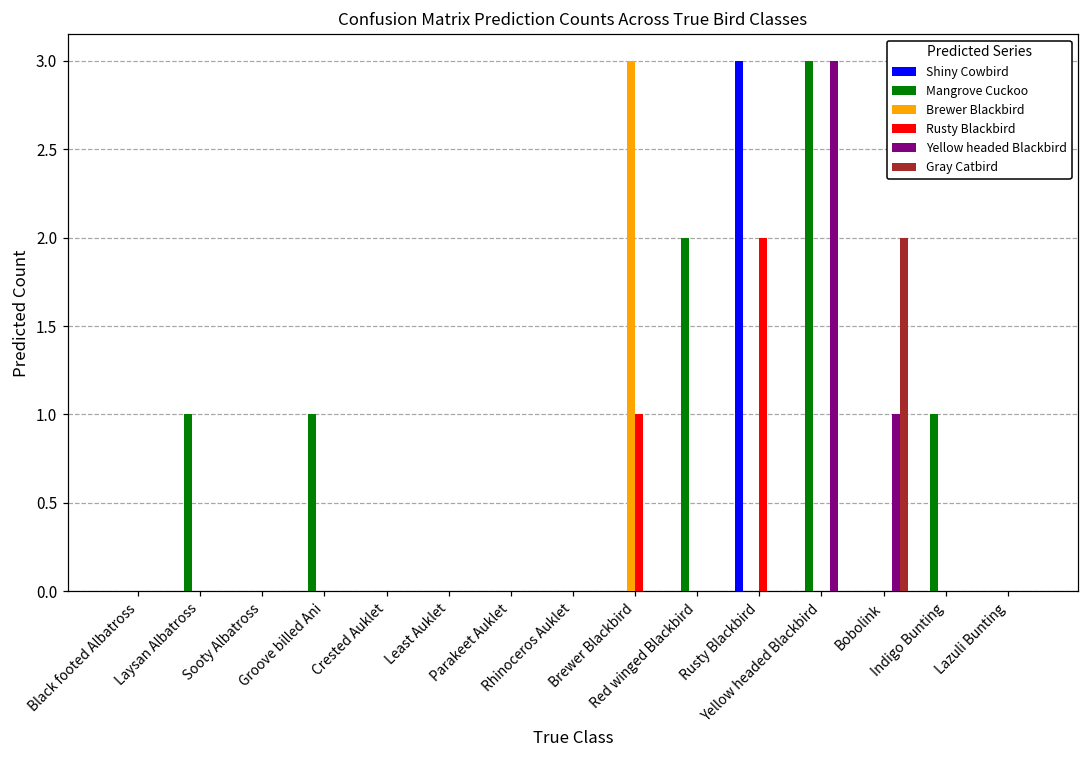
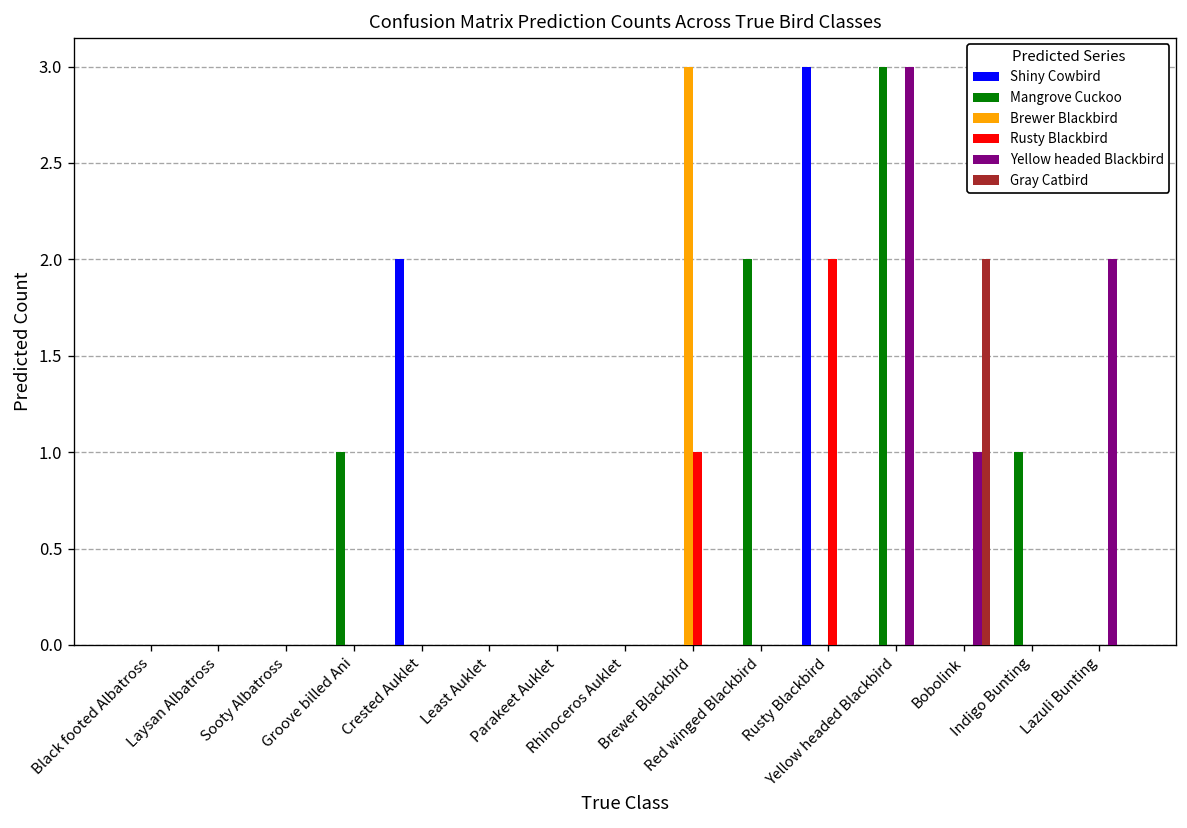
  {
    "Shiny Cowbird": {
      "Black footed Albatross": 0,
      "Laysan Albatross": 0,
      "Sooty Albatross": 0,
      "Groove billed Ani": 0,
-     "Crested Auklet": 0,
+     "Crested Auklet": 2,
      "Least Auklet": 0,
      "Parakeet Auklet": 0,
      "Rhinoceros Auklet": 0,
      "Brewer Blackbird": 0,
      "Red winged Blackbird": 0,
      "Rusty Blackbird": 3,
      "Yellow headed Blackbird": 0,
      "Bobolink": 0,
      "Indigo Bunting": 0,
      "Lazuli Bunting": 0
    },
    "Mangrove Cuckoo": {
      "Black footed Albatross": 0,
-     "Laysan Albatross": 1,
+     "Laysan Albatross": 0,
      "Sooty Albatross": 0,
      "Groove billed Ani": 1,
      "Crested Auklet": 0,
      "Least Auklet": 0,
      "Parakeet Auklet": 0,
      "Rhinoceros Auklet": 0,
      "Brewer Blackbird": 0,
      "Red winged Blackbird": 2,
      "Rusty Blackbird": 0,
      "Yellow headed Blackbird": 3,
      "Bobolink": 0,
      "Indigo Bunting": 1,
      "Lazuli Bunting": 0
    },
    "Brewer Blackbird": {
      "Black footed Albatross": 0,
      "Laysan Albatross": 0,
      "Sooty Albatross": 0,
      "Groove billed Ani": 0,
      "Crested Auklet": 0,
      "Least Auklet": 0,
      "Parakeet Auklet": 0,
      "Rhinoceros Auklet": 0,
      "Brewer Blackbird": 3,
      "Red winged Blackbird": 0,
      "Rusty Blackbird": 0,
      "Yellow headed Blackbird": 0,
      "Bobolink": 0,
      "Indigo Bunting": 0,
      "Lazuli Bunting": 0
    },
    "Rusty Blackbird": {
      "Black footed Albatross": 0,
      "Laysan Albatross": 0,
      "Sooty Albatross": 0,
      "Groove billed Ani": 0,
      "Crested Auklet": 0,
      "Least Auklet": 0,
      "Parakeet Auklet": 0,
      "Rhinoceros Auklet": 0,
      "Brewer Blackbird": 1,
      "Red winged Blackbird": 0,
      "Rusty Blackbird": 2,
      "Yellow headed Blackbird": 0,
      "Bobolink": 0,
      "Indigo Bunting": 0,
      "Lazuli Bunting": 0
    },
    "Yellow headed Blackbird": {
      "Black footed Albatross": 0,
      "Laysan Albatross": 0,
      "Sooty Albatross": 0,
      "Groove billed Ani": 0,
      "Crested Auklet": 0,
      "Least Auklet": 0,
      "Parakeet Auklet": 0,
      "Rhinoceros Auklet": 0,
      "Brewer Blackbird": 0,
      "Red winged Blackbird": 0,
      "Rusty Blackbird": 0,
      "Yellow headed Blackbird": 3,
      "Bobolink": 1,
      "Indigo Bunting": 0,
-     "Lazuli Bunting": 0
+     "Lazuli Bunting": 2
    },
    "Gray Catbird": {
      "Black footed Albatross": 0,
      "Laysan Albatross": 0,
      "Sooty Albatross": 0,
      "Groove billed Ani": 0,
      "Crested Auklet": 0,
      "Least Auklet": 0,
      "Parakeet Auklet": 0,
      "Rhinoceros Auklet": 0,
      "Brewer Blackbird": 0,
      "Red winged Blackbird": 0,
      "Rusty Blackbird": 0,
      "Yellow headed Blackbird": 0,
      "Bobolink": 2,
      "Indigo Bunting": 0,
      "Lazuli Bunting": 0
    }
  }
